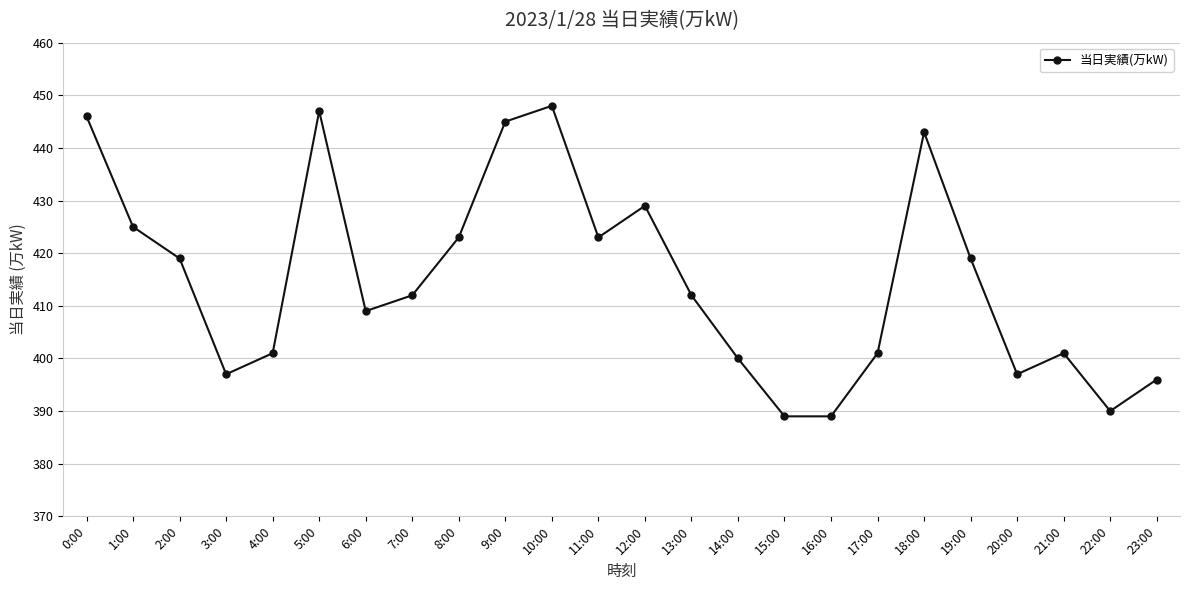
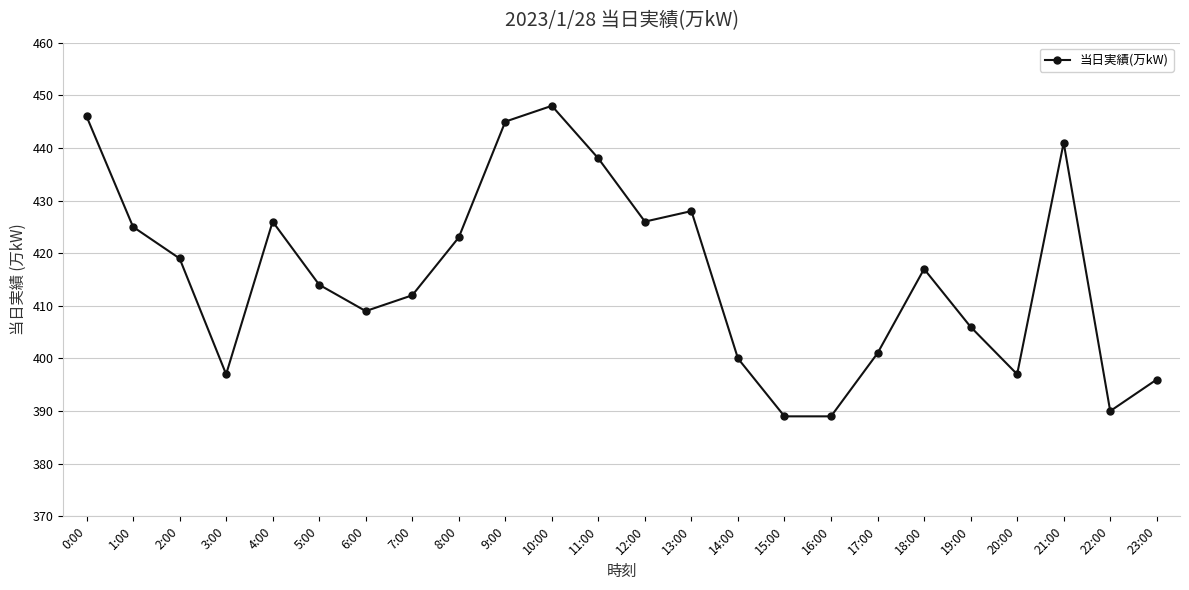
  {
    "0:00": 446,
    "1:00": 425,
    "2:00": 419,
    "3:00": 397,
-   "4:00": 401,
-   "5:00": 447,
+   "4:00": 426,
+   "5:00": 414,
    "6:00": 409,
    "7:00": 412,
    "8:00": 423,
    "9:00": 445,
    "10:00": 448,
-   "11:00": 423,
-   "12:00": 429,
-   "13:00": 412,
+   "11:00": 438,
+   "12:00": 426,
+   "13:00": 428,
    "14:00": 400,
    "15:00": 389,
    "16:00": 389,
    "17:00": 401,
-   "18:00": 443,
-   "19:00": 419,
+   "18:00": 417,
+   "19:00": 406,
    "20:00": 397,
-   "21:00": 401,
+   "21:00": 441,
    "22:00": 390,
    "23:00": 396
  }
